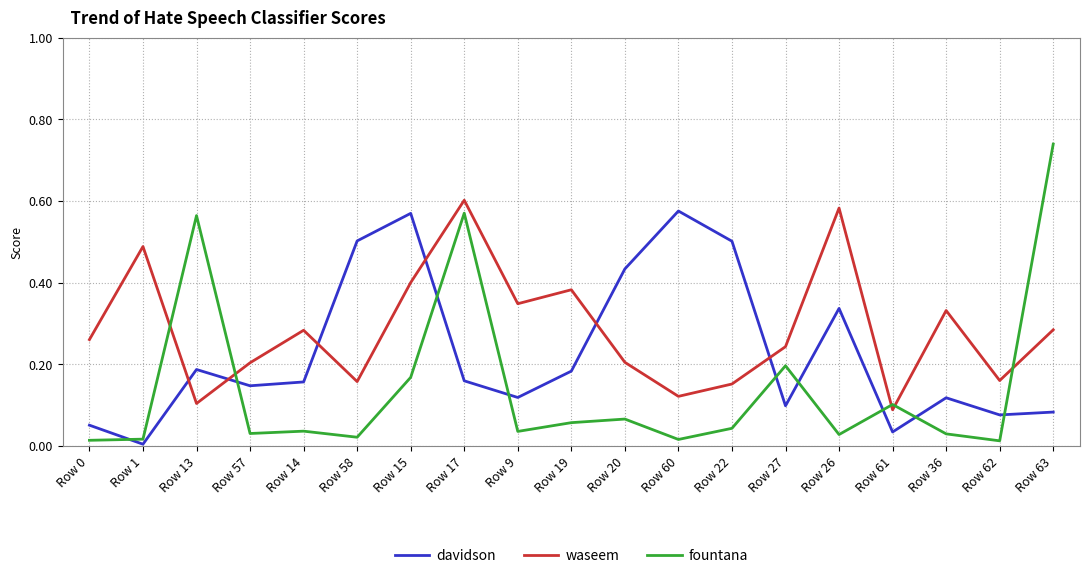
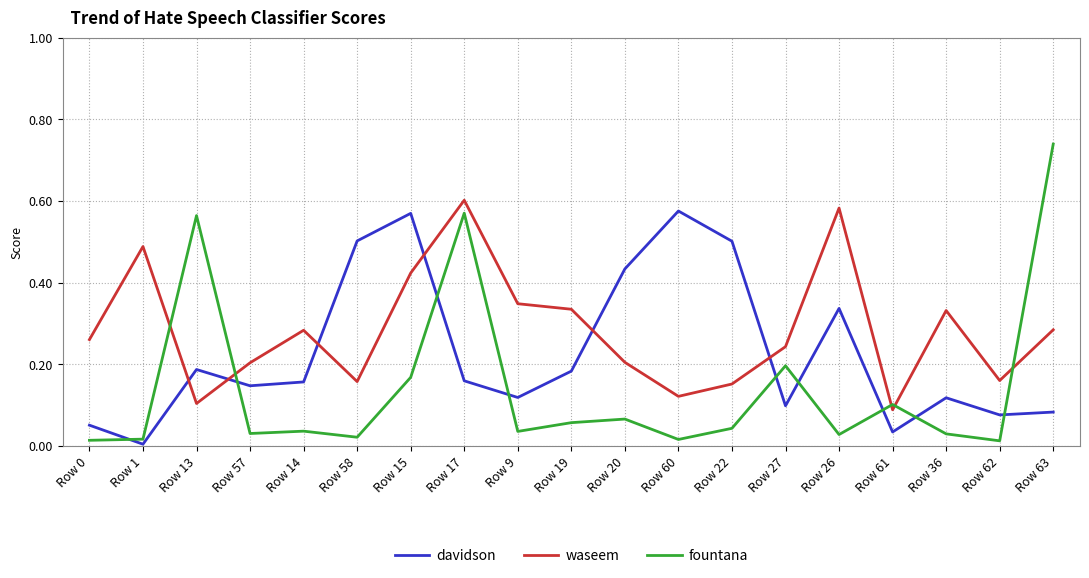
  {
    "davidson": {
      "Row 0": 0.05,
      "Row 1": 0.00,
      "Row 13": 0.19,
      "Row 57": 0.15,
      "Row 14": 0.16,
      "Row 58": 0.50,
      "Row 15": 0.57,
      "Row 17": 0.16,
      "Row 9": 0.12,
      "Row 19": 0.18,
      "Row 20": 0.43,
      "Row 60": 0.58,
      "Row 22": 0.50,
      "Row 27": 0.10,
      "Row 26": 0.34,
      "Row 61": 0.03,
      "Row 36": 0.12,
      "Row 62": 0.08,
      "Row 63": 0.08
    },
    "waseem": {
      "Row 0": 0.26,
      "Row 1": 0.49,
      "Row 13": 0.10,
      "Row 57": 0.20,
      "Row 14": 0.28,
      "Row 58": 0.16,
-     "Row 15": 0.40,
+     "Row 15": 0.42,
      "Row 17": 0.60,
      "Row 9": 0.35,
-     "Row 19": 0.38,
+     "Row 19": 0.34,
      "Row 20": 0.21,
      "Row 60": 0.12,
      "Row 22": 0.15,
      "Row 27": 0.24,
      "Row 26": 0.58,
      "Row 61": 0.09,
      "Row 36": 0.33,
      "Row 62": 0.16,
      "Row 63": 0.28
    },
    "fountana": {
      "Row 0": 0.01,
      "Row 1": 0.02,
      "Row 13": 0.56,
      "Row 57": 0.03,
      "Row 14": 0.04,
      "Row 58": 0.02,
      "Row 15": 0.17,
      "Row 17": 0.57,
      "Row 9": 0.04,
      "Row 19": 0.06,
      "Row 20": 0.07,
      "Row 60": 0.02,
      "Row 22": 0.04,
      "Row 27": 0.20,
      "Row 26": 0.03,
      "Row 61": 0.10,
      "Row 36": 0.03,
      "Row 62": 0.01,
      "Row 63": 0.74
    }
  }
